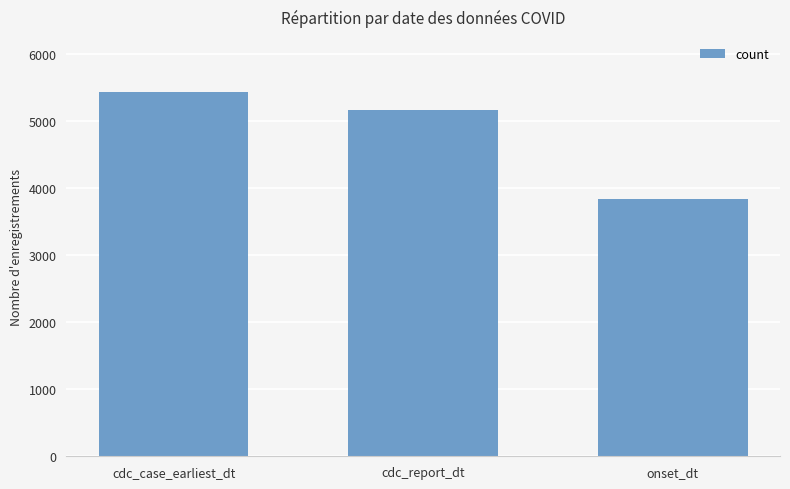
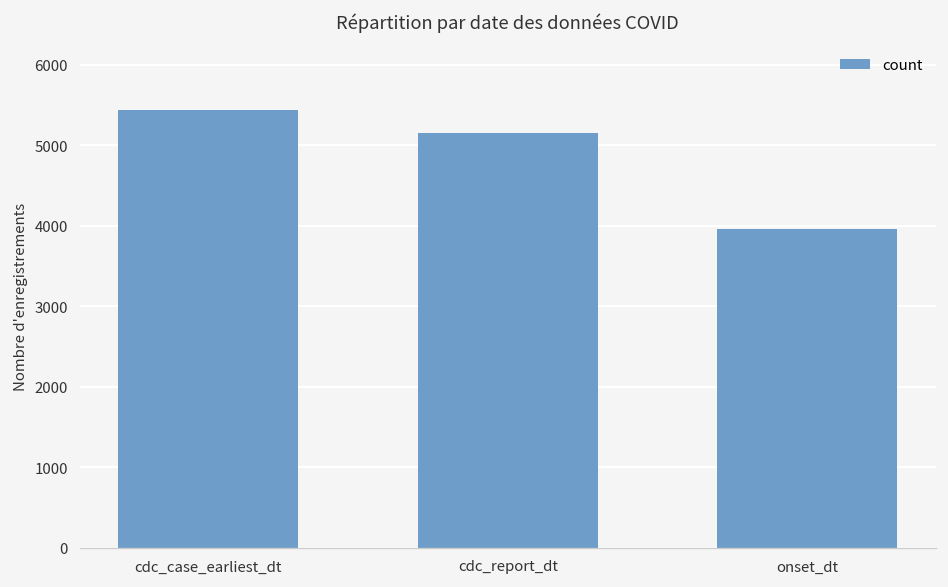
  {
    "cdc_case_earliest_dt": 5400,
    "cdc_report_dt": 5200,
-   "onset_dt": 3800
+   "onset_dt": 4000
  }
